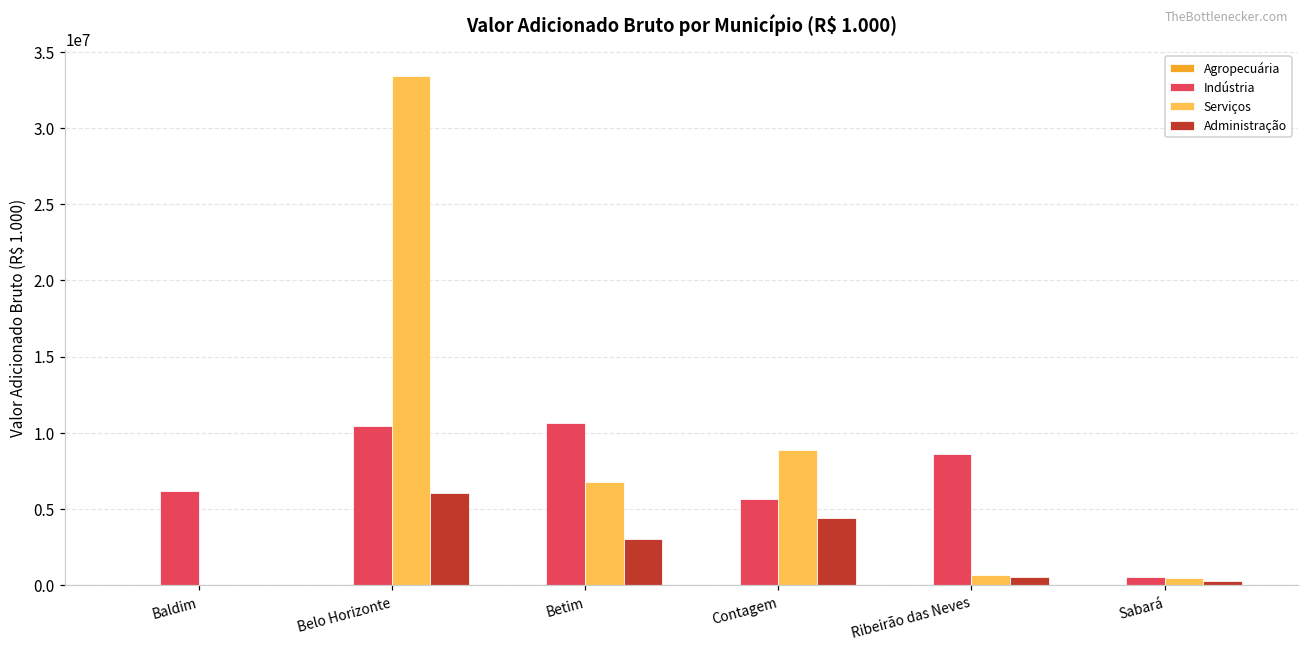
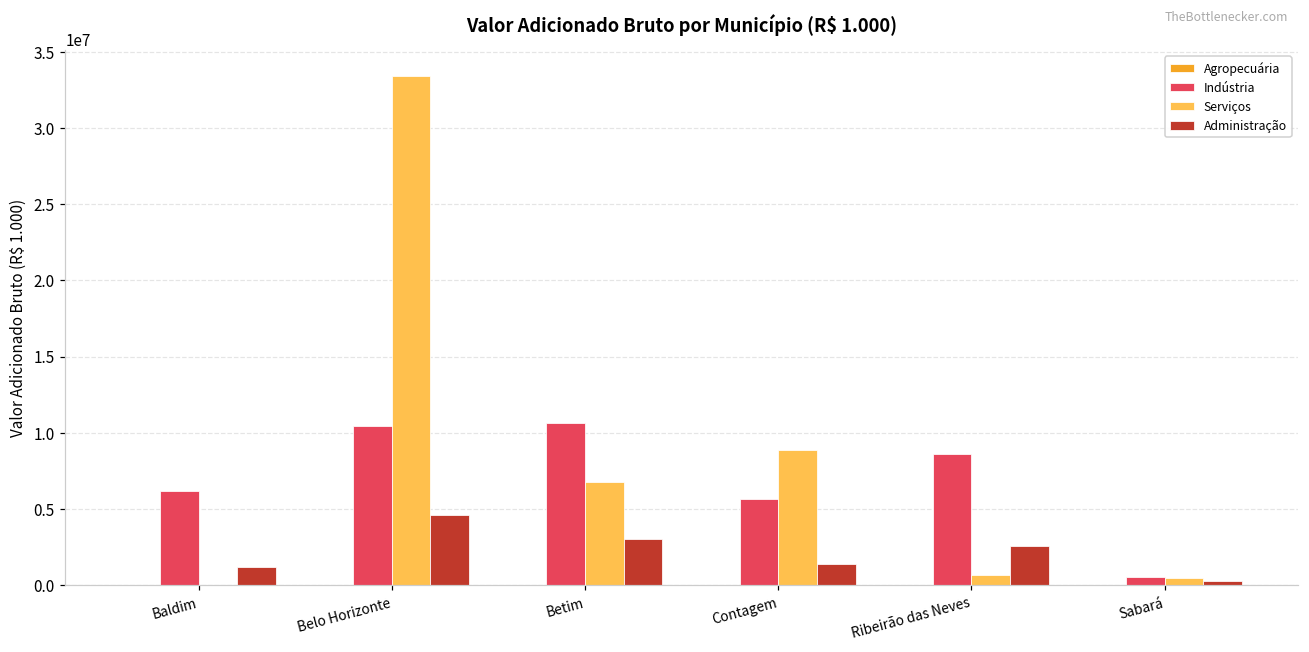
  {
    "Indústria": {
      "Baldim": 6200000,
      "Belo Horizonte": 10400000,
      "Betim": 10600000,
      "Contagem": 5600000,
      "Ribeirão das Neves": 8600000,
      "Sabará": 500000
    },
    "Administração": {
-     "Baldim": 0,
-     "Belo Horizonte": 6100000,
+     "Baldim": 1200000,
+     "Belo Horizonte": 4600000,
      "Betim": 3000000,
-     "Contagem": 4400000,
-     "Ribeirão das Neves": 600000,
+     "Contagem": 1400000,
+     "Ribeirão das Neves": 2600000,
      "Sabará": 300000
    }
  }
